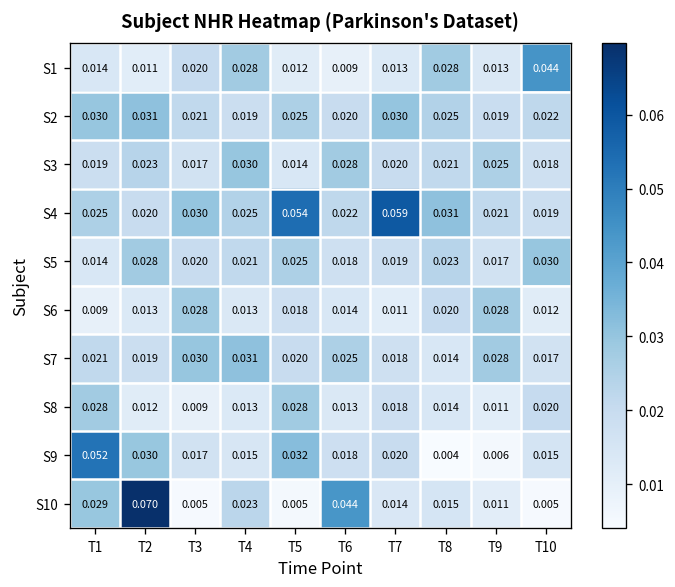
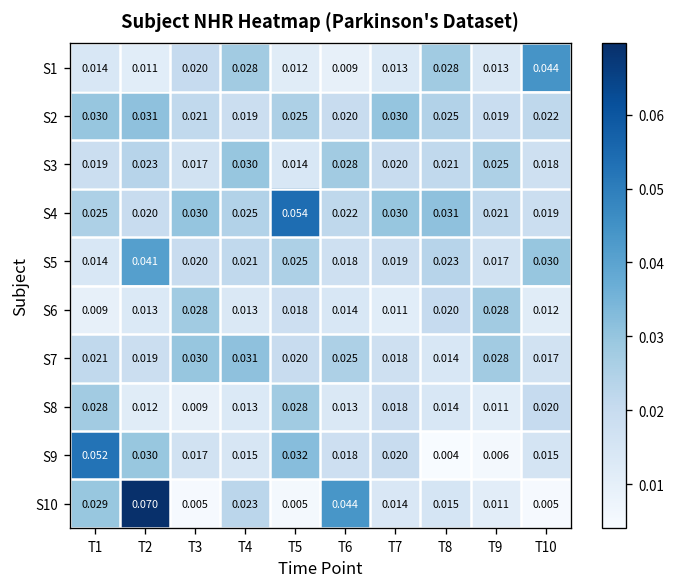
  {
    "S1": {
      "T1": 0.014,
      "T2": 0.011,
      "T3": 0.020,
      "T4": 0.028,
      "T5": 0.012,
      "T6": 0.009,
      "T7": 0.013,
      "T8": 0.028,
      "T9": 0.013,
      "T10": 0.044
    },
    "S2": {
      "T1": 0.030,
      "T2": 0.031,
      "T3": 0.021,
      "T4": 0.019,
      "T5": 0.025,
      "T6": 0.020,
      "T7": 0.030,
      "T8": 0.025,
      "T9": 0.019,
      "T10": 0.022
    },
    "S3": {
      "T1": 0.019,
      "T2": 0.023,
      "T3": 0.017,
      "T4": 0.030,
      "T5": 0.014,
      "T6": 0.028,
      "T7": 0.020,
      "T8": 0.021,
      "T9": 0.025,
      "T10": 0.018
    },
    "S4": {
      "T1": 0.025,
      "T2": 0.020,
      "T3": 0.030,
      "T4": 0.025,
      "T5": 0.054,
      "T6": 0.022,
-     "T7": 0.059,
+     "T7": 0.030,
      "T8": 0.031,
      "T9": 0.021,
      "T10": 0.019
    },
    "S5": {
      "T1": 0.014,
-     "T2": 0.028,
+     "T2": 0.041,
      "T3": 0.020,
      "T4": 0.021,
      "T5": 0.025,
      "T6": 0.018,
      "T7": 0.019,
      "T8": 0.023,
      "T9": 0.017,
      "T10": 0.030
    },
    "S6": {
      "T1": 0.009,
      "T2": 0.013,
      "T3": 0.028,
      "T4": 0.013,
      "T5": 0.018,
      "T6": 0.014,
      "T7": 0.011,
      "T8": 0.020,
      "T9": 0.028,
      "T10": 0.012
    },
    "S7": {
      "T1": 0.021,
      "T2": 0.019,
      "T3": 0.030,
      "T4": 0.031,
      "T5": 0.020,
      "T6": 0.025,
      "T7": 0.018,
      "T8": 0.014,
      "T9": 0.028,
      "T10": 0.017
    },
    "S8": {
      "T1": 0.028,
      "T2": 0.012,
      "T3": 0.009,
      "T4": 0.013,
      "T5": 0.028,
      "T6": 0.013,
      "T7": 0.018,
      "T8": 0.014,
      "T9": 0.011,
      "T10": 0.020
    },
    "S9": {
      "T1": 0.052,
      "T2": 0.030,
      "T3": 0.017,
      "T4": 0.015,
      "T5": 0.032,
      "T6": 0.018,
      "T7": 0.020,
      "T8": 0.004,
      "T9": 0.006,
      "T10": 0.015
    },
    "S10": {
      "T1": 0.029,
      "T2": 0.070,
      "T3": 0.005,
      "T4": 0.023,
      "T5": 0.005,
      "T6": 0.044,
      "T7": 0.014,
      "T8": 0.015,
      "T9": 0.011,
      "T10": 0.005
    }
  }
